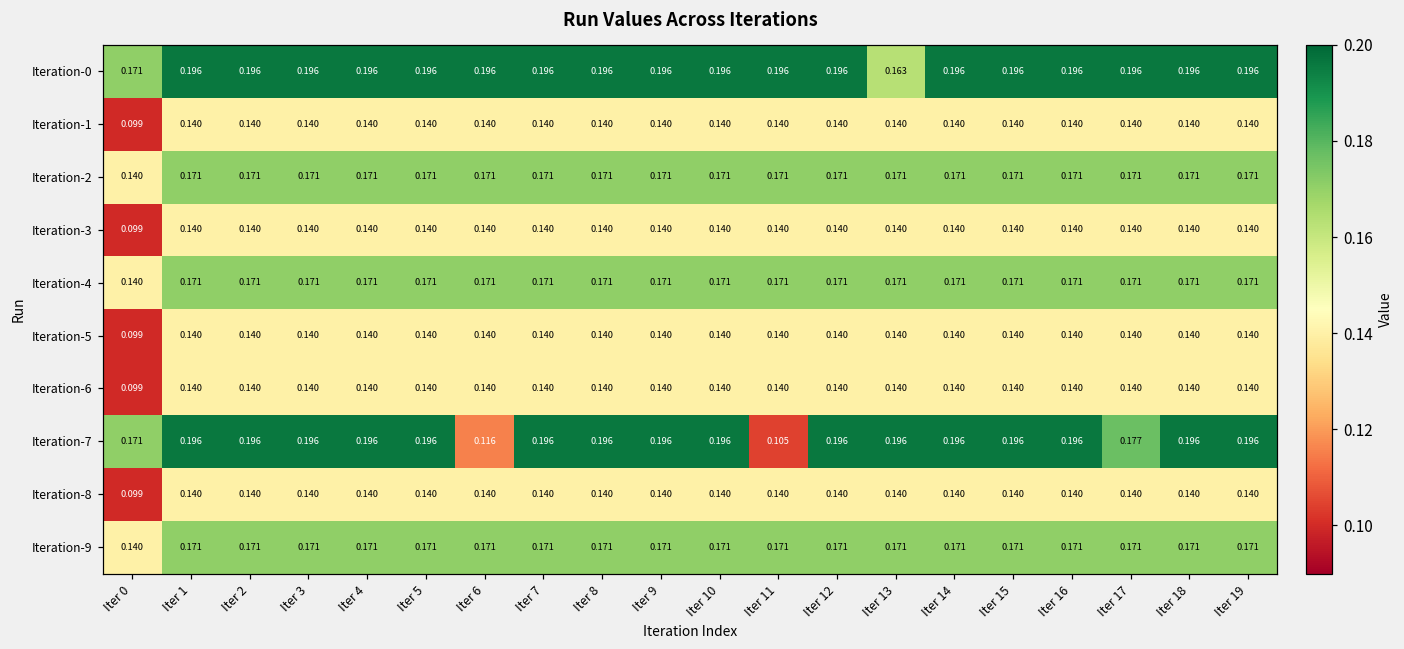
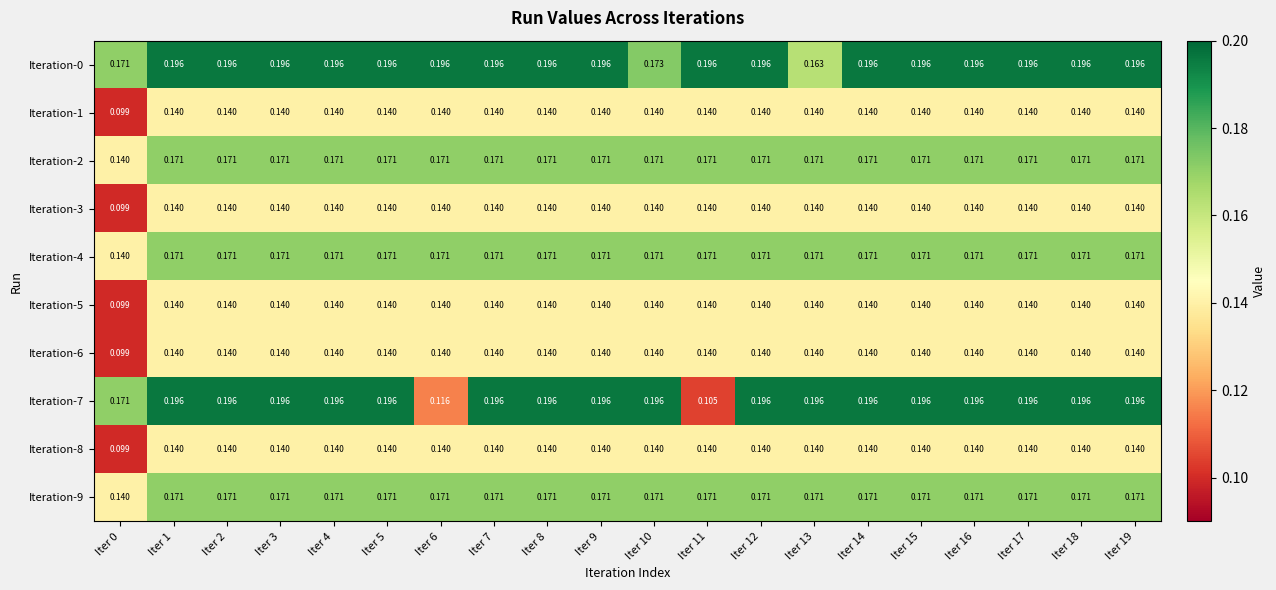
  {
    "Iteration-0": {
      "Iter 0": 0.171,
      "Iter 1": 0.196,
      "Iter 2": 0.196,
      "Iter 3": 0.196,
      "Iter 4": 0.196,
      "Iter 5": 0.196,
      "Iter 6": 0.196,
      "Iter 7": 0.196,
      "Iter 8": 0.196,
      "Iter 9": 0.196,
-     "Iter 10": 0.196,
+     "Iter 10": 0.173,
      "Iter 11": 0.196,
      "Iter 12": 0.196,
      "Iter 13": 0.163,
      "Iter 14": 0.196,
      "Iter 15": 0.196,
      "Iter 16": 0.196,
      "Iter 17": 0.196,
      "Iter 18": 0.196,
      "Iter 19": 0.196
    },
    "Iteration-1": {
      "Iter 0": 0.099,
      "Iter 1": 0.140,
      "Iter 2": 0.140,
      "Iter 3": 0.140,
      "Iter 4": 0.140,
      "Iter 5": 0.140,
      "Iter 6": 0.140,
      "Iter 7": 0.140,
      "Iter 8": 0.140,
      "Iter 9": 0.140,
      "Iter 10": 0.140,
      "Iter 11": 0.140,
      "Iter 12": 0.140,
      "Iter 13": 0.140,
      "Iter 14": 0.140,
      "Iter 15": 0.140,
      "Iter 16": 0.140,
      "Iter 17": 0.140,
      "Iter 18": 0.140,
      "Iter 19": 0.140
    },
    "Iteration-2": {
      "Iter 0": 0.140,
      "Iter 1": 0.171,
      "Iter 2": 0.171,
      "Iter 3": 0.171,
      "Iter 4": 0.171,
      "Iter 5": 0.171,
      "Iter 6": 0.171,
      "Iter 7": 0.171,
      "Iter 8": 0.171,
      "Iter 9": 0.171,
      "Iter 10": 0.171,
      "Iter 11": 0.171,
      "Iter 12": 0.171,
      "Iter 13": 0.171,
      "Iter 14": 0.171,
      "Iter 15": 0.171,
      "Iter 16": 0.171,
      "Iter 17": 0.171,
      "Iter 18": 0.171,
      "Iter 19": 0.171
    },
    "Iteration-3": {
      "Iter 0": 0.099,
      "Iter 1": 0.140,
      "Iter 2": 0.140,
      "Iter 3": 0.140,
      "Iter 4": 0.140,
      "Iter 5": 0.140,
      "Iter 6": 0.140,
      "Iter 7": 0.140,
      "Iter 8": 0.140,
      "Iter 9": 0.140,
      "Iter 10": 0.140,
      "Iter 11": 0.140,
      "Iter 12": 0.140,
      "Iter 13": 0.140,
      "Iter 14": 0.140,
      "Iter 15": 0.140,
      "Iter 16": 0.140,
      "Iter 17": 0.140,
      "Iter 18": 0.140,
      "Iter 19": 0.140
    },
    "Iteration-4": {
      "Iter 0": 0.140,
      "Iter 1": 0.171,
      "Iter 2": 0.171,
      "Iter 3": 0.171,
      "Iter 4": 0.171,
      "Iter 5": 0.171,
      "Iter 6": 0.171,
      "Iter 7": 0.171,
      "Iter 8": 0.171,
      "Iter 9": 0.171,
      "Iter 10": 0.171,
      "Iter 11": 0.171,
      "Iter 12": 0.171,
      "Iter 13": 0.171,
      "Iter 14": 0.171,
      "Iter 15": 0.171,
      "Iter 16": 0.171,
      "Iter 17": 0.171,
      "Iter 18": 0.171,
      "Iter 19": 0.171
    },
    "Iteration-5": {
      "Iter 0": 0.099,
      "Iter 1": 0.140,
      "Iter 2": 0.140,
      "Iter 3": 0.140,
      "Iter 4": 0.140,
      "Iter 5": 0.140,
      "Iter 6": 0.140,
      "Iter 7": 0.140,
      "Iter 8": 0.140,
      "Iter 9": 0.140,
      "Iter 10": 0.140,
      "Iter 11": 0.140,
      "Iter 12": 0.140,
      "Iter 13": 0.140,
      "Iter 14": 0.140,
      "Iter 15": 0.140,
      "Iter 16": 0.140,
      "Iter 17": 0.140,
      "Iter 18": 0.140,
      "Iter 19": 0.140
    },
    "Iteration-6": {
      "Iter 0": 0.099,
      "Iter 1": 0.140,
      "Iter 2": 0.140,
      "Iter 3": 0.140,
      "Iter 4": 0.140,
      "Iter 5": 0.140,
      "Iter 6": 0.140,
      "Iter 7": 0.140,
      "Iter 8": 0.140,
      "Iter 9": 0.140,
      "Iter 10": 0.140,
      "Iter 11": 0.140,
      "Iter 12": 0.140,
      "Iter 13": 0.140,
      "Iter 14": 0.140,
      "Iter 15": 0.140,
      "Iter 16": 0.140,
      "Iter 17": 0.140,
      "Iter 18": 0.140,
      "Iter 19": 0.140
    },
    "Iteration-7": {
      "Iter 0": 0.171,
      "Iter 1": 0.196,
      "Iter 2": 0.196,
      "Iter 3": 0.196,
      "Iter 4": 0.196,
      "Iter 5": 0.196,
      "Iter 6": 0.116,
      "Iter 7": 0.196,
      "Iter 8": 0.196,
      "Iter 9": 0.196,
      "Iter 10": 0.196,
      "Iter 11": 0.105,
      "Iter 12": 0.196,
      "Iter 13": 0.196,
      "Iter 14": 0.196,
      "Iter 15": 0.196,
      "Iter 16": 0.196,
-     "Iter 17": 0.177,
+     "Iter 17": 0.196,
      "Iter 18": 0.196,
      "Iter 19": 0.196
    },
    "Iteration-8": {
      "Iter 0": 0.099,
      "Iter 1": 0.140,
      "Iter 2": 0.140,
      "Iter 3": 0.140,
      "Iter 4": 0.140,
      "Iter 5": 0.140,
      "Iter 6": 0.140,
      "Iter 7": 0.140,
      "Iter 8": 0.140,
      "Iter 9": 0.140,
      "Iter 10": 0.140,
      "Iter 11": 0.140,
      "Iter 12": 0.140,
      "Iter 13": 0.140,
      "Iter 14": 0.140,
      "Iter 15": 0.140,
      "Iter 16": 0.140,
      "Iter 17": 0.140,
      "Iter 18": 0.140,
      "Iter 19": 0.140
    },
    "Iteration-9": {
      "Iter 0": 0.140,
      "Iter 1": 0.171,
      "Iter 2": 0.171,
      "Iter 3": 0.171,
      "Iter 4": 0.171,
      "Iter 5": 0.171,
      "Iter 6": 0.171,
      "Iter 7": 0.171,
      "Iter 8": 0.171,
      "Iter 9": 0.171,
      "Iter 10": 0.171,
      "Iter 11": 0.171,
      "Iter 12": 0.171,
      "Iter 13": 0.171,
      "Iter 14": 0.171,
      "Iter 15": 0.171,
      "Iter 16": 0.171,
      "Iter 17": 0.171,
      "Iter 18": 0.171,
      "Iter 19": 0.171
    }
  }
